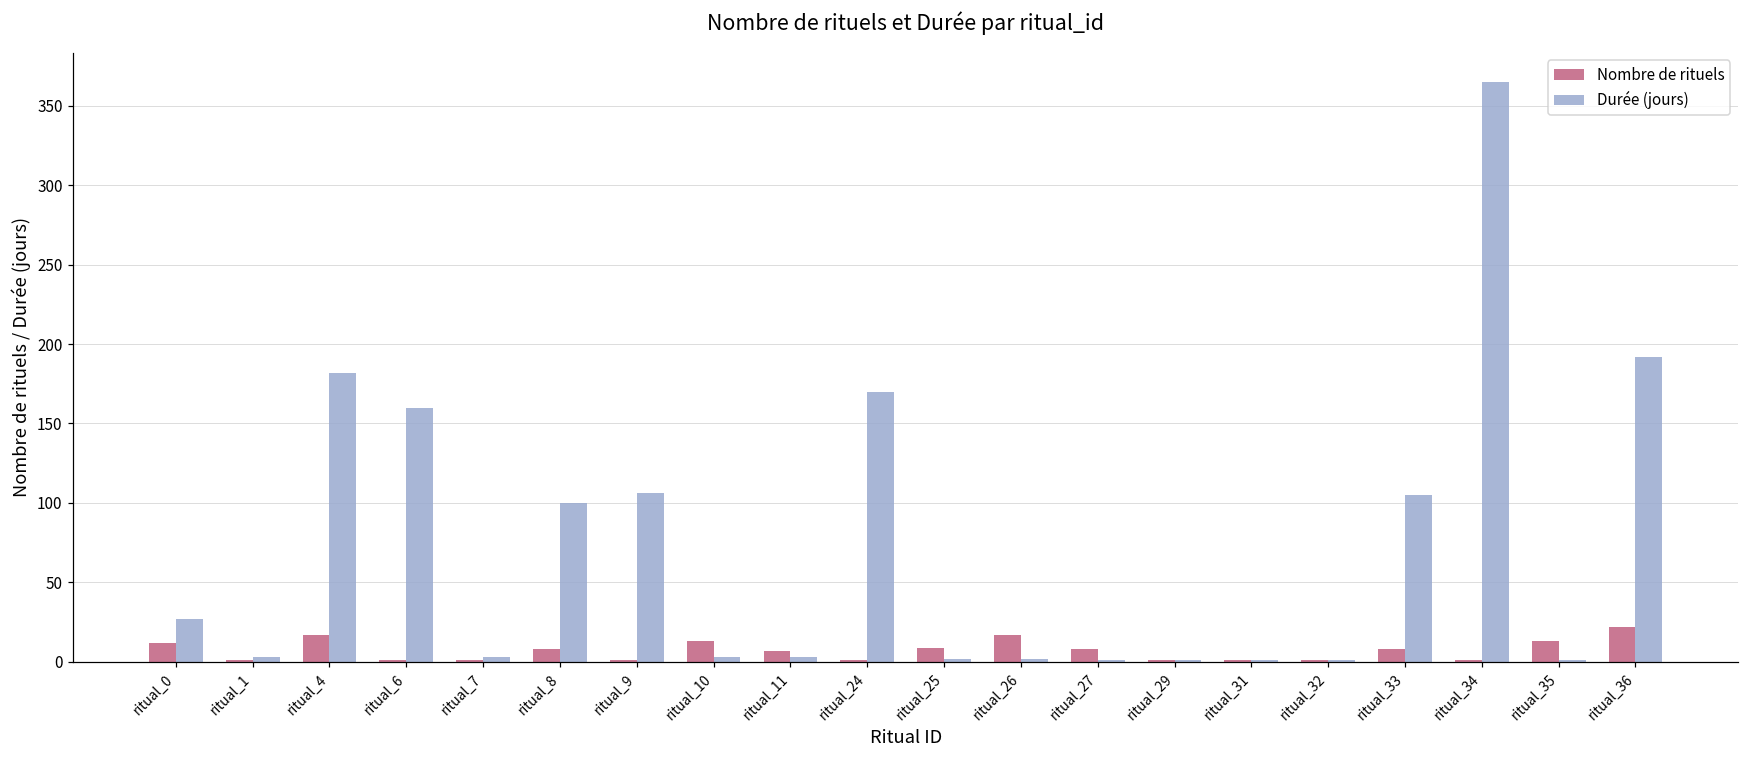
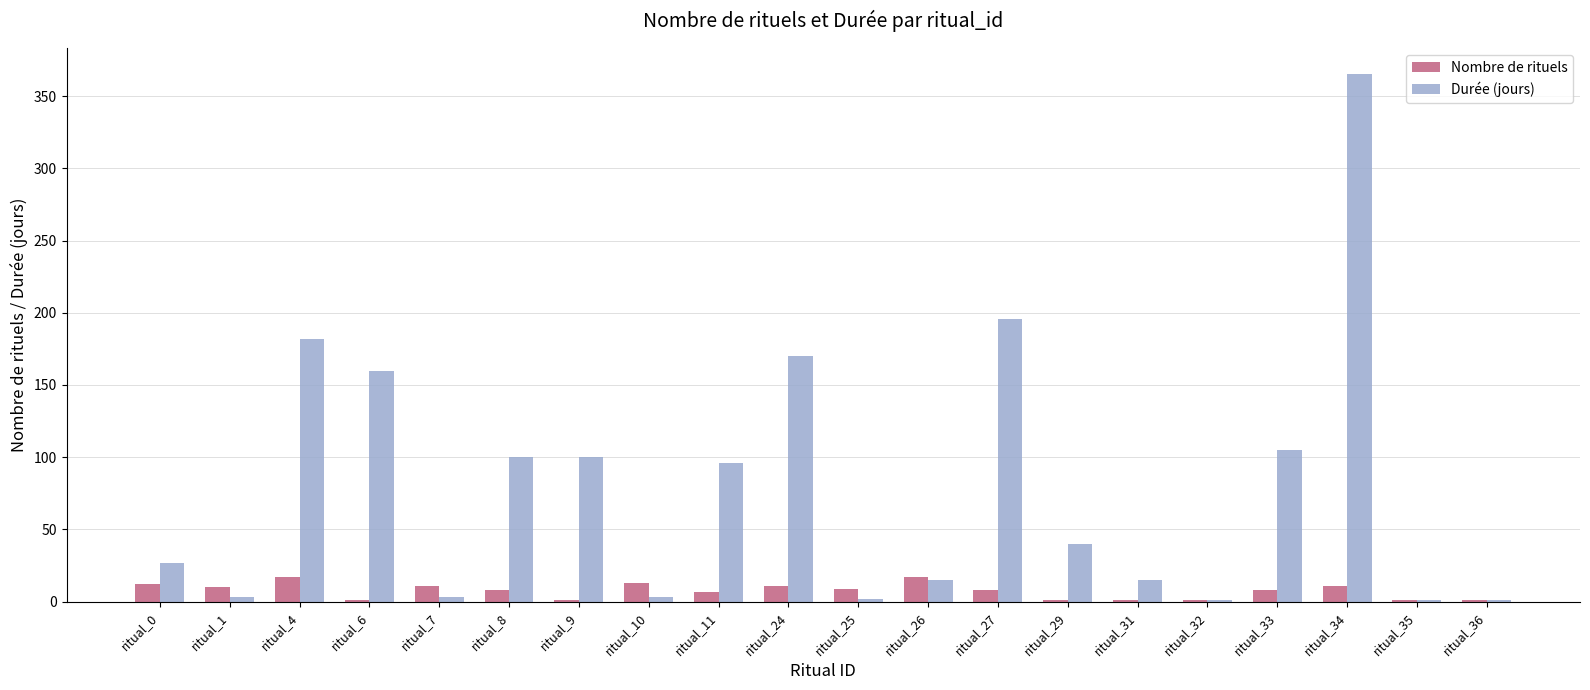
  {
    "Nombre de rituels": {
      "ritual_0": 12,
-     "ritual_1": 1,
+     "ritual_1": 10,
      "ritual_4": 17,
-     "ritual_7": 1,
+     "ritual_7": 11,
      "ritual_8": 8,
      "ritual_10": 13,
      "ritual_11": 7,
-     "ritual_24": 1,
+     "ritual_24": 11,
      "ritual_25": 9,
      "ritual_26": 17,
      "ritual_27": 8,
      "ritual_33": 8,
-     "ritual_34": 1,
-     "ritual_35": 13,
-     "ritual_36": 22
+     "ritual_34": 11,
+     "ritual_35": 1,
+     "ritual_36": 1
    },
    "Durée (jours)": {
      "ritual_0": 27,
      "ritual_1": 3,
      "ritual_4": 182,
      "ritual_6": 160,
      "ritual_7": 3,
      "ritual_8": 100,
-     "ritual_9": 106,
+     "ritual_9": 100,
      "ritual_10": 3,
-     "ritual_11": 3,
+     "ritual_11": 96,
      "ritual_24": 170,
      "ritual_25": 2,
-     "ritual_26": 2,
-     "ritual_27": 1,
-     "ritual_29": 1,
-     "ritual_31": 1,
+     "ritual_26": 15,
+     "ritual_27": 196,
+     "ritual_29": 40,
+     "ritual_31": 15,
      "ritual_33": 105,
      "ritual_34": 365,
-     "ritual_36": 192
+     "ritual_36": 1
    }
  }
